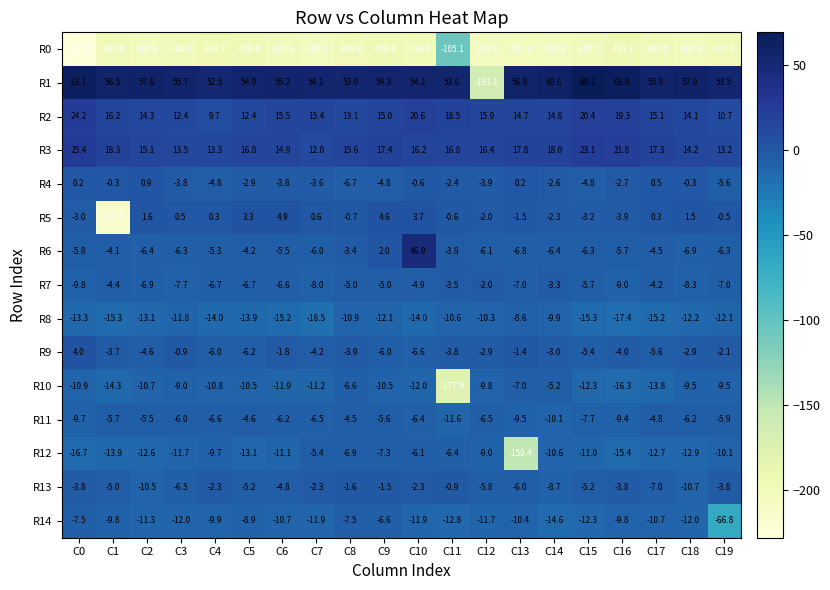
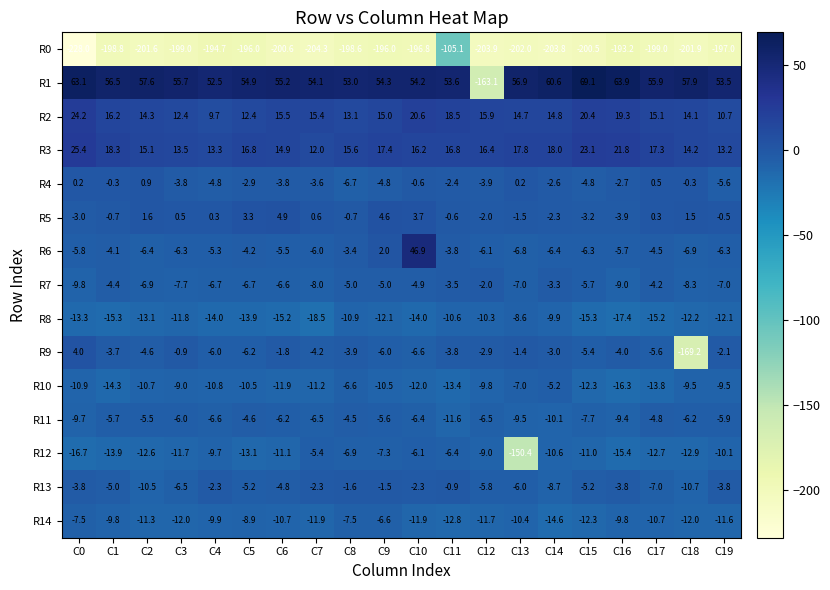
  {
    "R5": {
      "C0": -3.0,
-     "C1": -214.5,
+     "C1": -0.7,
      "C2": 1.6,
      "C3": 0.5,
      "C4": 0.3,
      "C5": 3.3,
      "C6": 4.9,
      "C7": 0.6,
      "C8": -0.7,
      "C9": 4.6,
      "C10": 3.7,
      "C11": -0.6,
      "C12": -2.0,
      "C13": -1.5,
      "C14": -2.3,
      "C15": -3.2,
      "C16": -3.9,
      "C17": 0.3,
      "C18": 1.5,
      "C19": -0.5
    },
    "R9": {
      "C0": 4.0,
      "C1": -3.7,
      "C2": -4.6,
      "C3": -0.9,
      "C4": -6.0,
      "C5": -6.2,
      "C6": -1.8,
      "C7": -4.2,
      "C8": -3.9,
      "C9": -6.0,
      "C10": -6.6,
      "C11": -3.8,
      "C12": -2.9,
      "C13": -1.4,
      "C14": -3.0,
      "C15": -5.4,
      "C16": -4.0,
      "C17": -5.6,
-     "C18": -2.9,
+     "C18": -169.2,
      "C19": -2.1
    },
    "R10": {
      "C0": -10.9,
      "C1": -14.3,
      "C2": -10.7,
      "C3": -9.0,
      "C4": -10.8,
      "C5": -10.5,
      "C6": -11.9,
      "C7": -11.2,
      "C8": -6.6,
      "C9": -10.5,
      "C10": -12.0,
-     "C11": -177.9,
+     "C11": -13.4,
      "C12": -9.8,
      "C13": -7.0,
      "C14": -5.2,
      "C15": -12.3,
      "C16": -16.3,
      "C17": -13.8,
      "C18": -9.5,
      "C19": -9.5
    },
    "R14": {
      "C0": -7.5,
      "C1": -9.8,
      "C2": -11.3,
      "C3": -12.0,
      "C4": -9.9,
      "C5": -8.9,
      "C6": -10.7,
      "C7": -11.9,
      "C8": -7.5,
      "C9": -6.6,
      "C10": -11.9,
      "C11": -12.8,
      "C12": -11.7,
      "C13": -10.4,
      "C14": -14.6,
      "C15": -12.3,
      "C16": -9.8,
      "C17": -10.7,
      "C18": -12.0,
-     "C19": -66.8
+     "C19": -11.6
    }
  }
